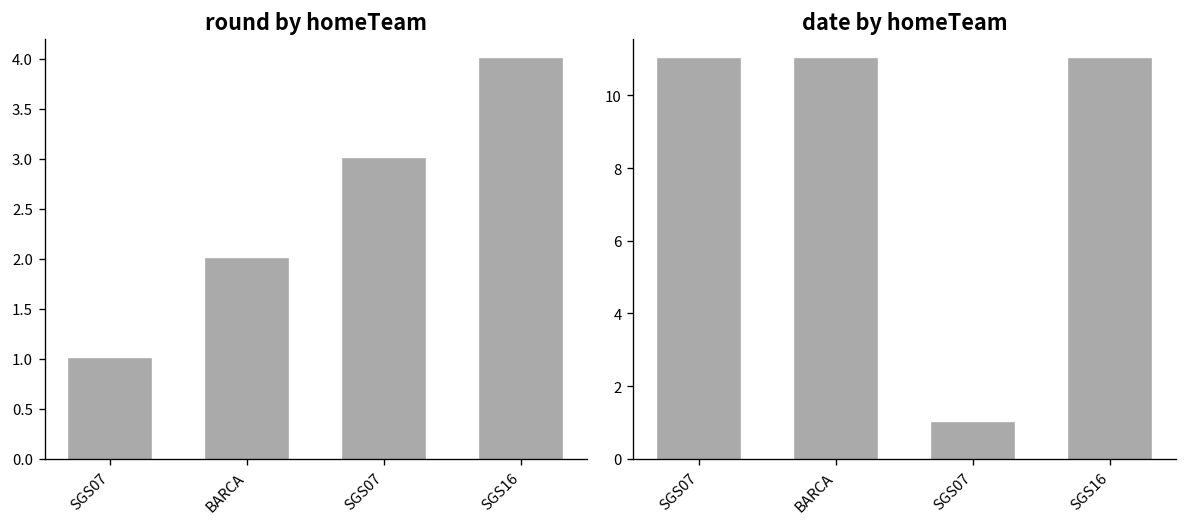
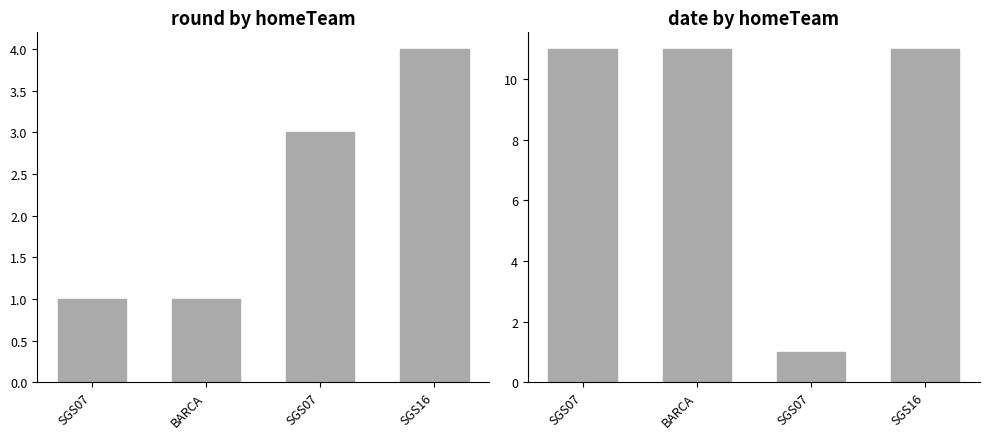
  {
    "round by homeTeam": {
-     "BARCA": 2,
+     "BARCA": 1,
      "SGS16": 4
    },
    "date by homeTeam": {
      "BARCA": 11.0,
      "SGS16": 11.0
    }
  }
